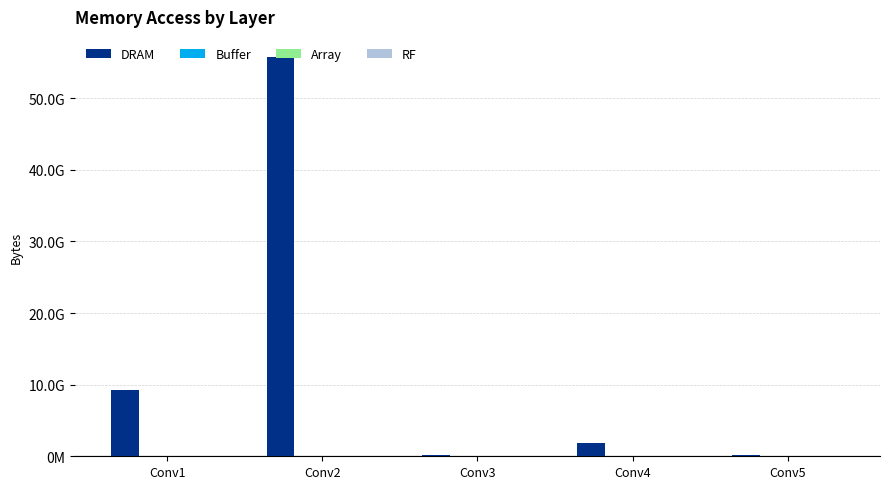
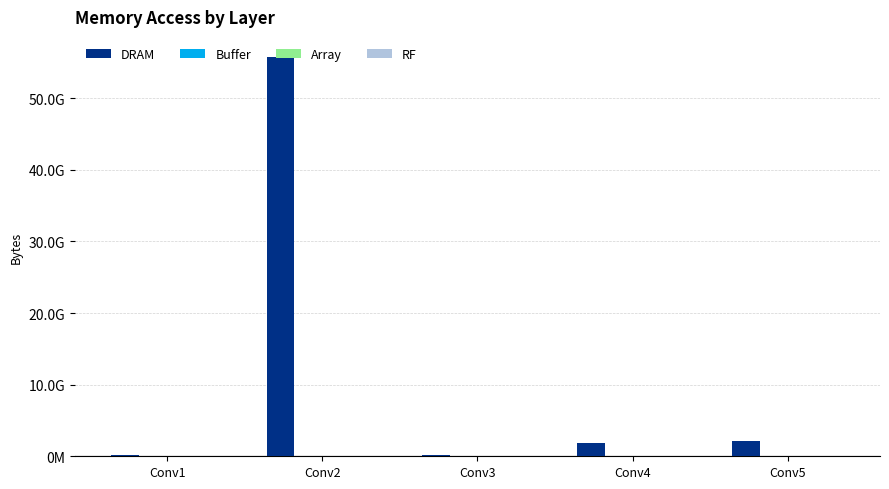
  {
    "DRAM": {
-     "Conv1": 9000000000,
+     "Conv1": 0,
      "Conv2": 56000000000,
      "Conv4": 2000000000,
-     "Conv5": 0
+     "Conv5": 2000000000
    },
    "Buffer": {
      "Conv1": 0,
      "Conv2": 0,
      "Conv3": 0,
      "Conv4": 0,
      "Conv5": 0
    },
    "Array": {
      "Conv1": 0,
      "Conv2": 0,
      "Conv3": 0,
      "Conv4": 0,
      "Conv5": 0
    },
    "RF": {
      "Conv1": 0,
      "Conv2": 0,
      "Conv3": 0,
      "Conv4": 0,
      "Conv5": 0
    }
  }
